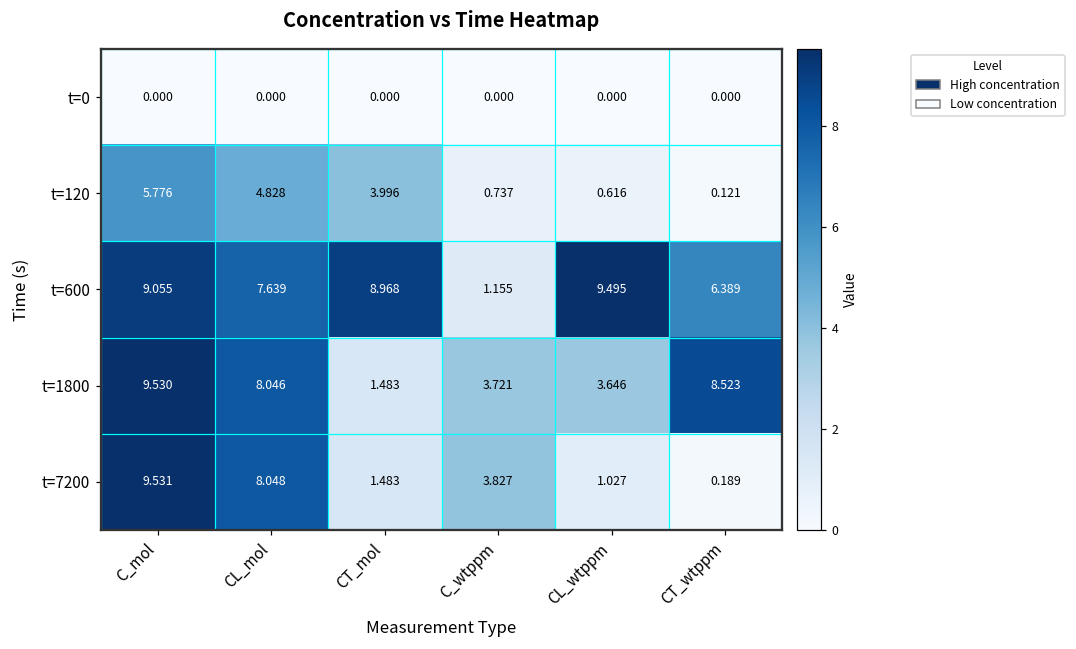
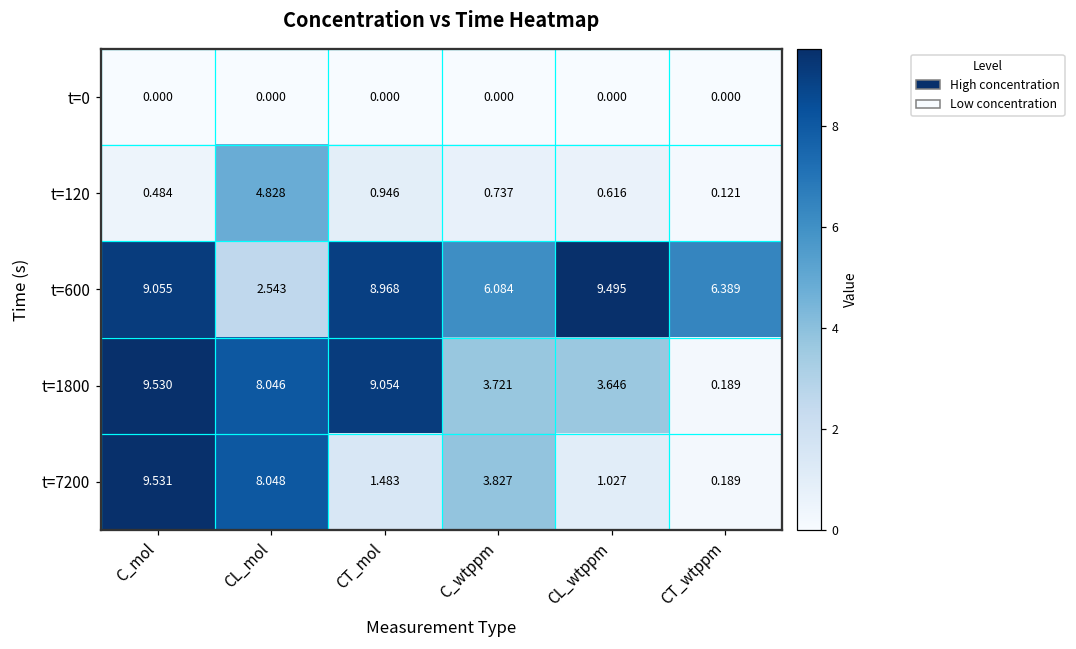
  {
    "t=0": {
      "C_mol": 0.000,
      "CL_mol": 0.000,
      "CT_mol": 0.000,
      "C_wtppm": 0.000,
      "CL_wtppm": 0.000,
      "CT_wtppm": 0.000
    },
    "t=120": {
-     "C_mol": 5.776,
+     "C_mol": 0.484,
      "CL_mol": 4.828,
-     "CT_mol": 3.996,
+     "CT_mol": 0.946,
      "C_wtppm": 0.737,
      "CL_wtppm": 0.616,
      "CT_wtppm": 0.121
    },
    "t=600": {
      "C_mol": 9.055,
-     "CL_mol": 7.639,
+     "CL_mol": 2.543,
      "CT_mol": 8.968,
-     "C_wtppm": 1.155,
+     "C_wtppm": 6.084,
      "CL_wtppm": 9.495,
      "CT_wtppm": 6.389
    },
    "t=1800": {
      "C_mol": 9.530,
      "CL_mol": 8.046,
-     "CT_mol": 1.483,
+     "CT_mol": 9.054,
      "C_wtppm": 3.721,
      "CL_wtppm": 3.646,
-     "CT_wtppm": 8.523
+     "CT_wtppm": 0.189
    },
    "t=7200": {
      "C_mol": 9.531,
      "CL_mol": 8.048,
      "CT_mol": 1.483,
      "C_wtppm": 3.827,
      "CL_wtppm": 1.027,
      "CT_wtppm": 0.189
    }
  }
